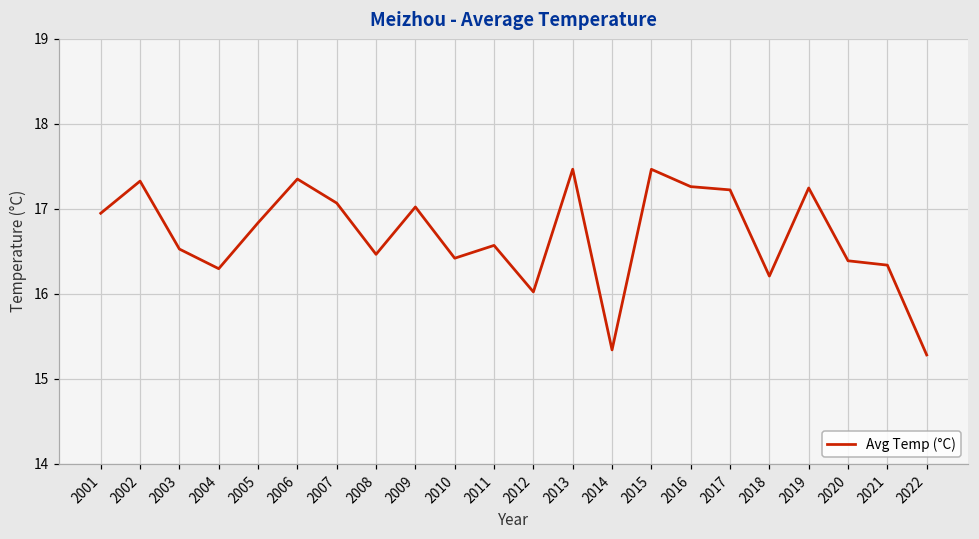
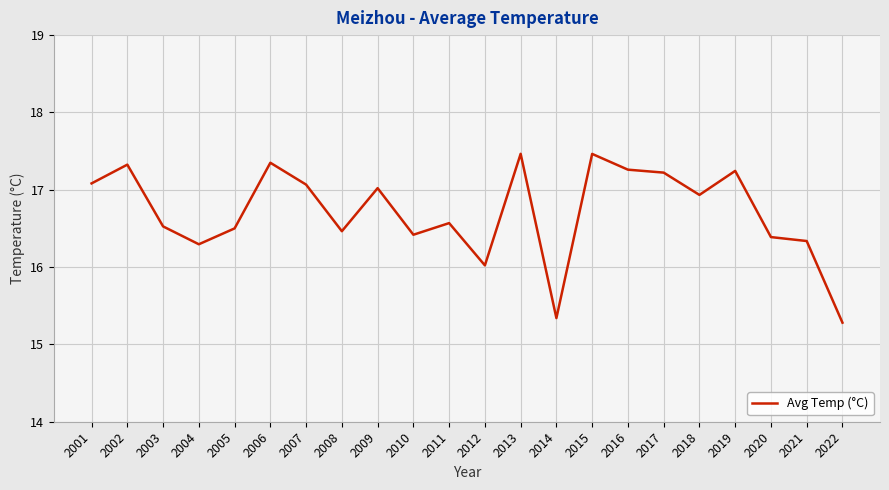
  {
-   "2001": 16.9,
+   "2001": 17.1,
    "2002": 17.3,
    "2003": 16.5,
    "2004": 16.3,
-   "2005": 16.8,
+   "2005": 16.5,
    "2006": 17.3,
    "2007": 17.1,
    "2008": 16.5,
    "2009": 17.0,
    "2010": 16.4,
    "2011": 16.6,
    "2012": 16.0,
    "2013": 17.5,
    "2014": 15.3,
    "2015": 17.5,
    "2016": 17.3,
    "2017": 17.2,
-   "2018": 16.2,
+   "2018": 16.9,
    "2019": 17.2,
    "2020": 16.4,
    "2021": 16.3,
    "2022": 15.3
  }
